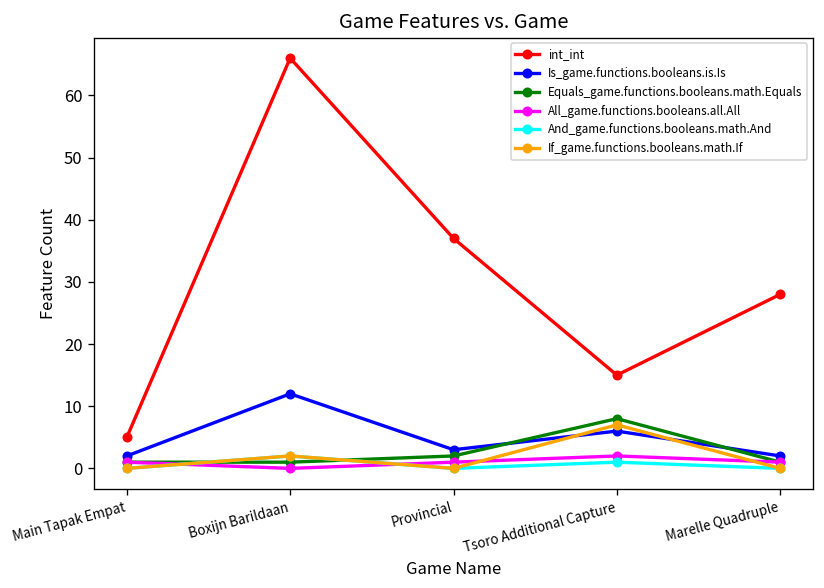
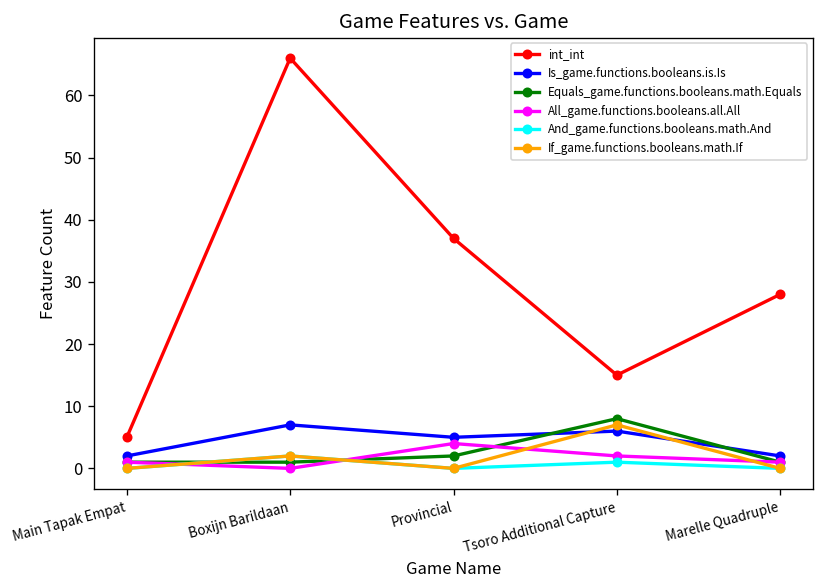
  {
    "int_int": {
      "Main Tapak Empat": 5,
      "Boxijn Barildaan": 66,
      "Provincial": 37,
      "Tsoro Additional Capture": 15,
      "Marelle Quadruple": 28
    },
    "Is_game.functions.booleans.is.Is": {
      "Main Tapak Empat": 2,
-     "Boxijn Barildaan": 12,
-     "Provincial": 3,
+     "Boxijn Barildaan": 7,
+     "Provincial": 5,
      "Tsoro Additional Capture": 6,
      "Marelle Quadruple": 2
    },
    "Equals_game.functions.booleans.math.Equals": {
      "Boxijn Barildaan": 1,
      "Provincial": 2,
      "Tsoro Additional Capture": 8
    },
    "All_game.functions.booleans.all.All": {
      "Boxijn Barildaan": 0,
-     "Provincial": 1,
+     "Provincial": 4,
      "Tsoro Additional Capture": 2
    },
    "And_game.functions.booleans.math.And": {
      "Tsoro Additional Capture": 1
    },
    "If_game.functions.booleans.math.If": {
      "Tsoro Additional Capture": 7
    }
  }
